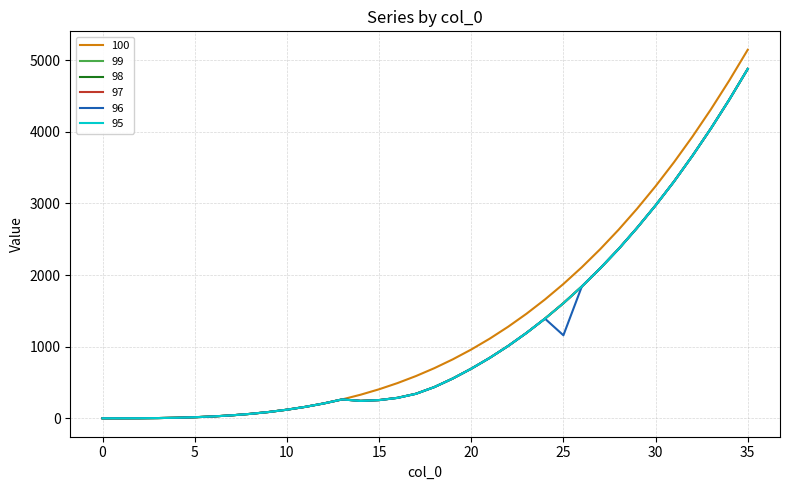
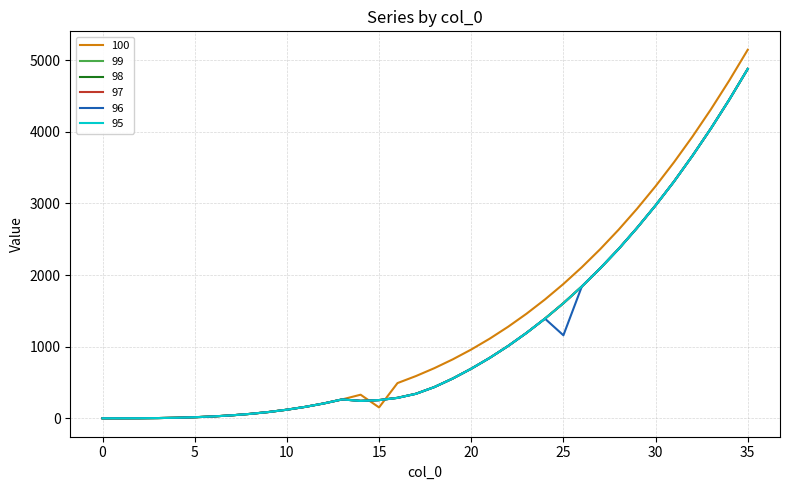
  {
    "100": {
-     "15": 400,
+     "15": 200,
      "20": 1000,
      "25": 1900,
      "30": 3200,
      "35": 5100
    },
    "95": {
      "25": 1600
    },
    "96": {
      "25": 1200
    }
  }
